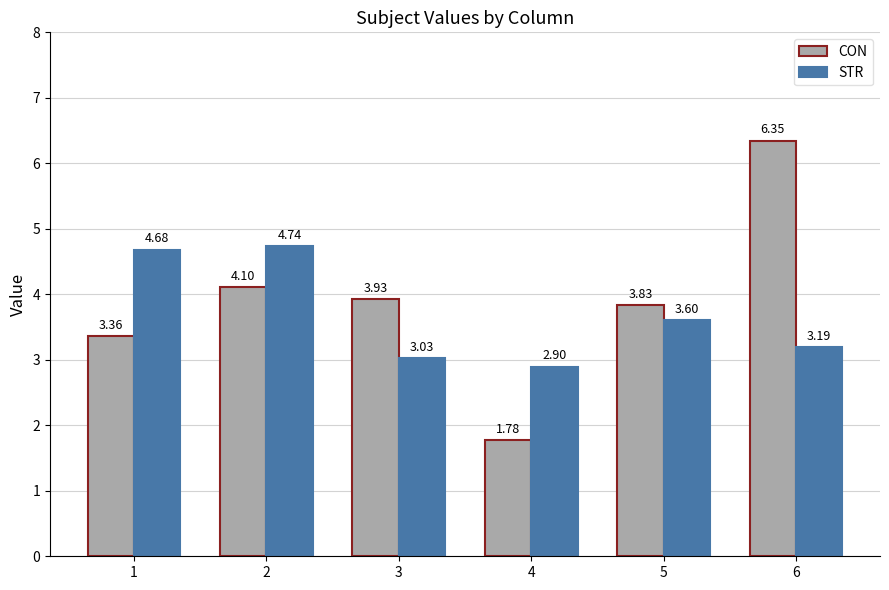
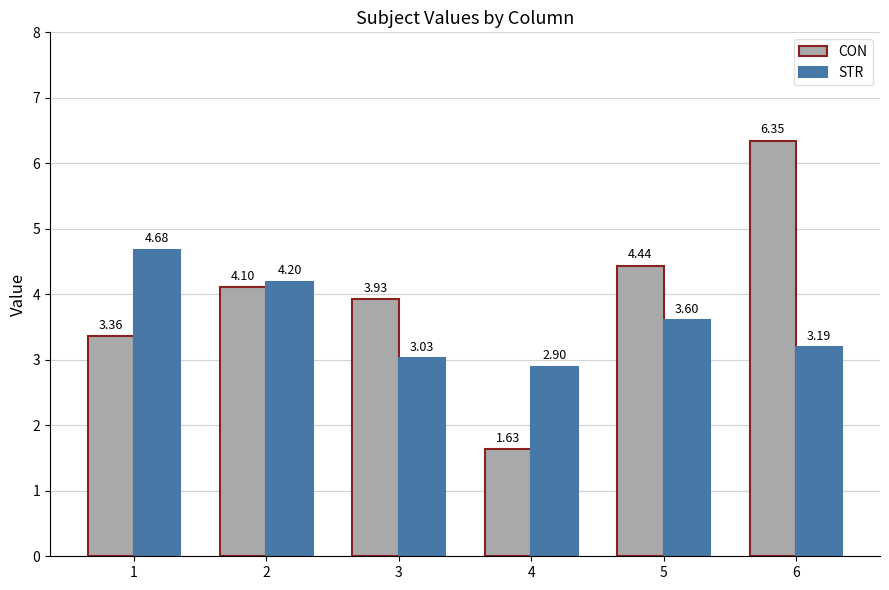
  {
    "CON": {
      "1": 3.36,
      "2": 4.10,
      "3": 3.93,
-     "4": 1.78,
-     "5": 3.83,
+     "4": 1.63,
+     "5": 4.44,
      "6": 6.35
    },
    "STR": {
      "1": 4.68,
-     "2": 4.74,
+     "2": 4.20,
      "3": 3.03,
      "4": 2.90,
      "5": 3.60,
      "6": 3.19
    }
  }
